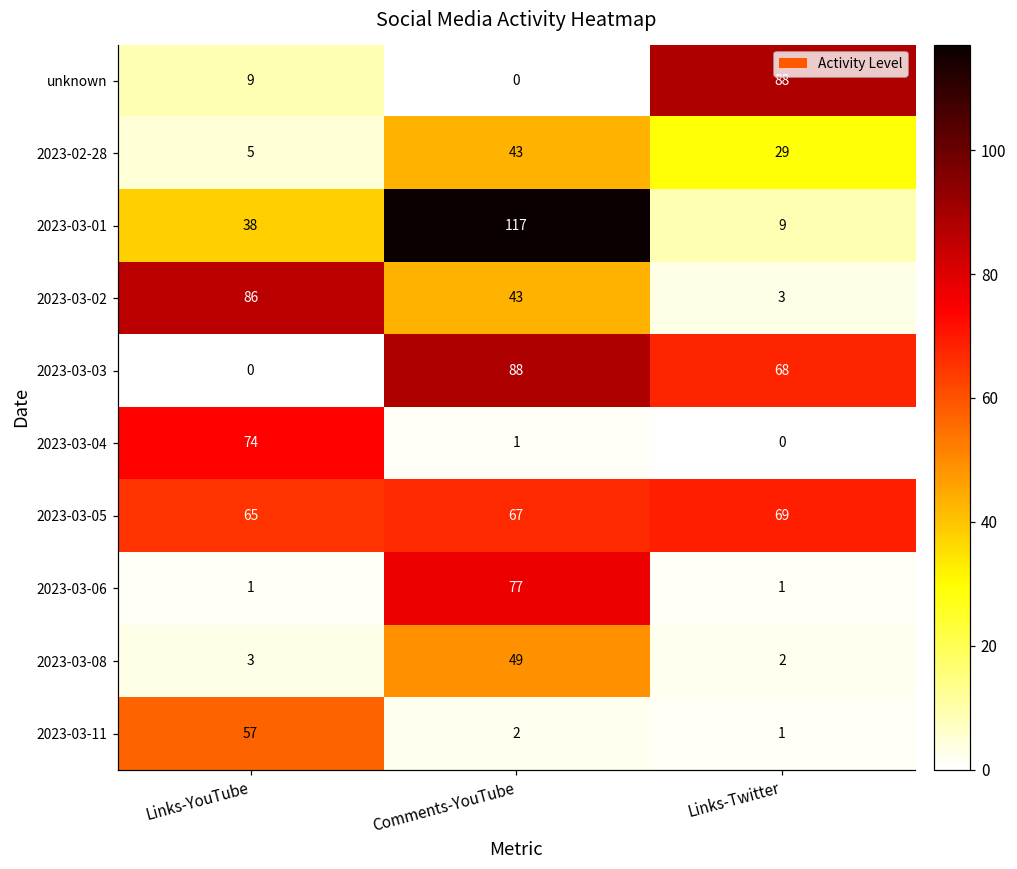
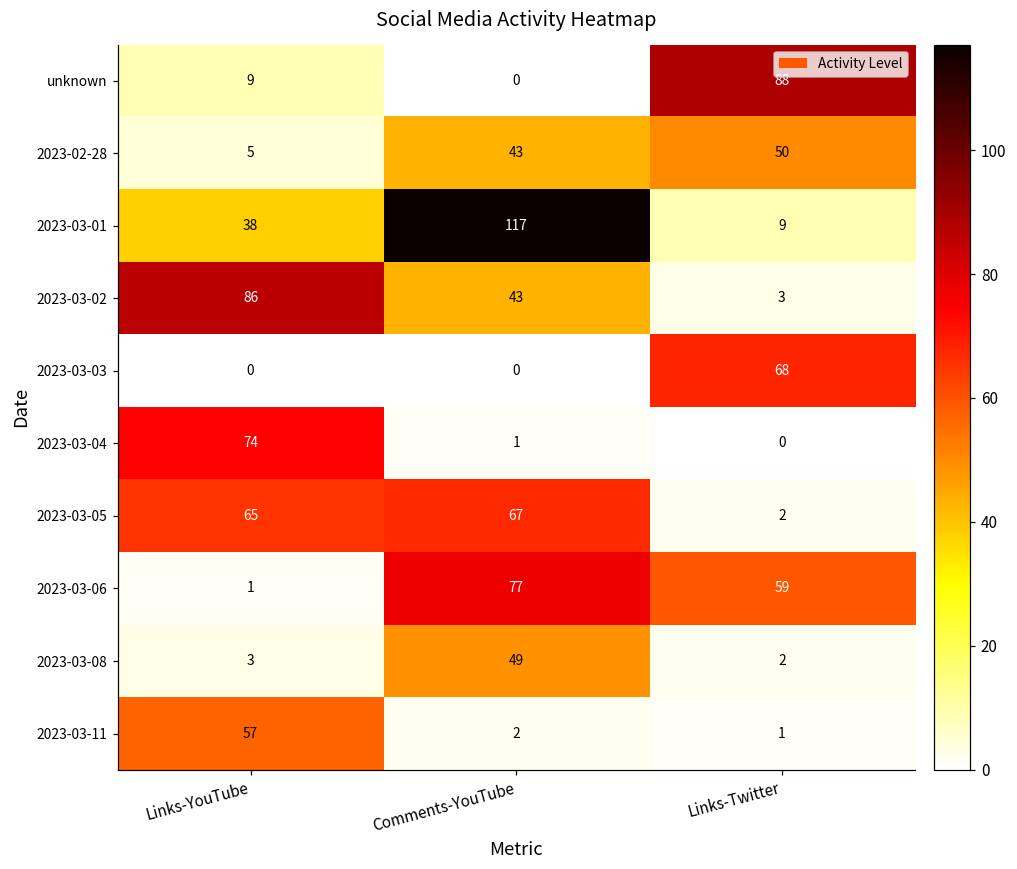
  {
    "unknown": {
      "Links-YouTube": 9,
      "Comments-YouTube": 0
    },
    "2023-02-28": {
      "Links-YouTube": 5,
      "Comments-YouTube": 43,
-     "Links-Twitter": 29
+     "Links-Twitter": 50
    },
    "2023-03-01": {
      "Links-YouTube": 38,
      "Comments-YouTube": 117,
      "Links-Twitter": 9
    },
    "2023-03-02": {
      "Links-YouTube": 86,
      "Comments-YouTube": 43,
      "Links-Twitter": 3
    },
    "2023-03-03": {
      "Links-YouTube": 0,
-     "Comments-YouTube": 88,
+     "Comments-YouTube": 0,
      "Links-Twitter": 68
    },
    "2023-03-04": {
      "Links-YouTube": 74,
      "Comments-YouTube": 1,
      "Links-Twitter": 0
    },
    "2023-03-05": {
      "Links-YouTube": 65,
      "Comments-YouTube": 67,
-     "Links-Twitter": 69
+     "Links-Twitter": 2
    },
    "2023-03-06": {
      "Links-YouTube": 1,
      "Comments-YouTube": 77,
-     "Links-Twitter": 1
+     "Links-Twitter": 59
    },
    "2023-03-08": {
      "Links-YouTube": 3,
      "Comments-YouTube": 49,
      "Links-Twitter": 2
    },
    "2023-03-11": {
      "Links-YouTube": 57,
      "Comments-YouTube": 2,
      "Links-Twitter": 1
    }
  }
